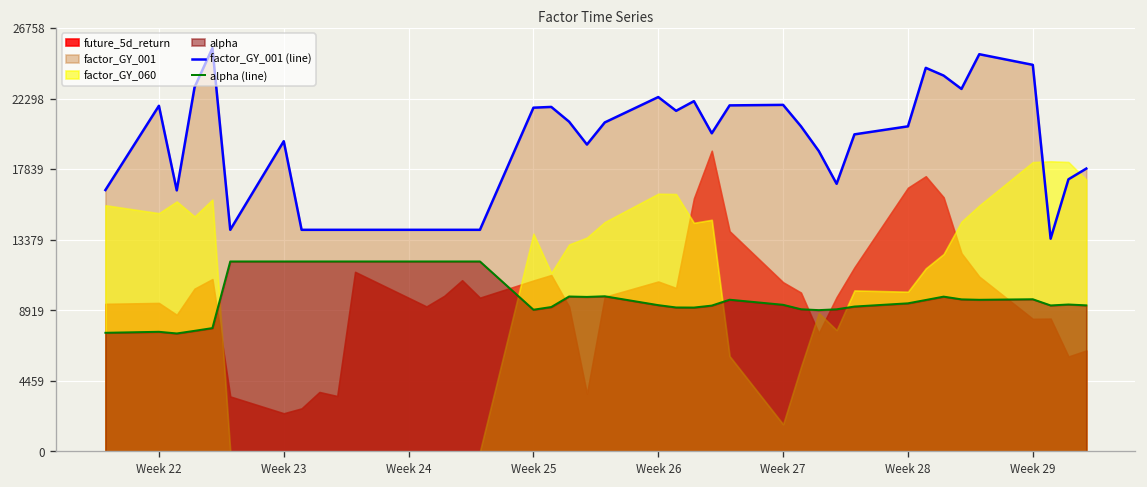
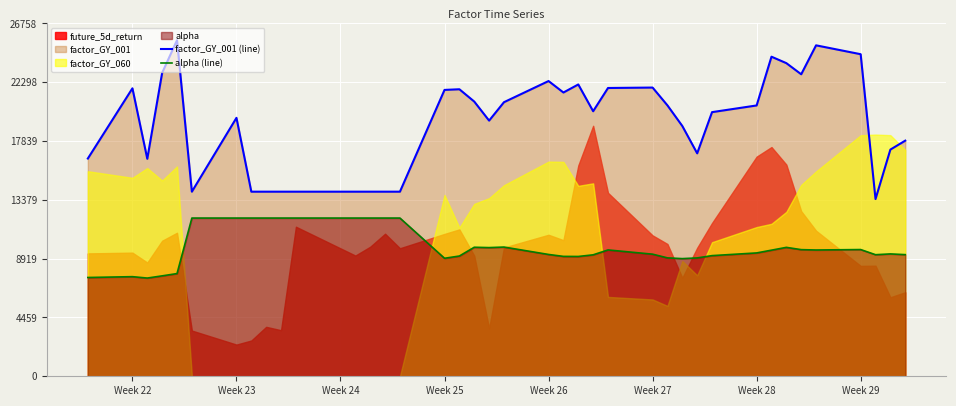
  {
    "future_5d_return": {
      "Week 22": 9400,
      "Week 23": 2400,
      "Week 25": 10800,
      "Week 26": 10700,
      "Week 27": 10700,
      "Week 28": 16700,
      "Week 29": 8400
    },
    "factor_GY_001": {
      "Week 22": 21800,
      "Week 23": 19600,
      "Week 25": 21700,
      "Week 26": 22400,
      "Week 27": 21900,
      "Week 28": 20500,
      "Week 29": 24400
    },
    "factor_GY_060": {
      "Week 22": 15100,
      "Week 23": 0,
      "Week 25": 13800,
      "Week 26": 16300,
-     "Week 27": 1700,
-     "Week 28": 10100,
+     "Week 27": 5800,
+     "Week 28": 11300,
      "Week 29": 18300
    },
    "alpha": {
      "Week 22": 7600,
      "Week 23": 12000,
      "Week 25": 8900,
      "Week 26": 9200,
      "Week 27": 9300,
      "Week 28": 9400,
      "Week 29": 9600
    }
  }
